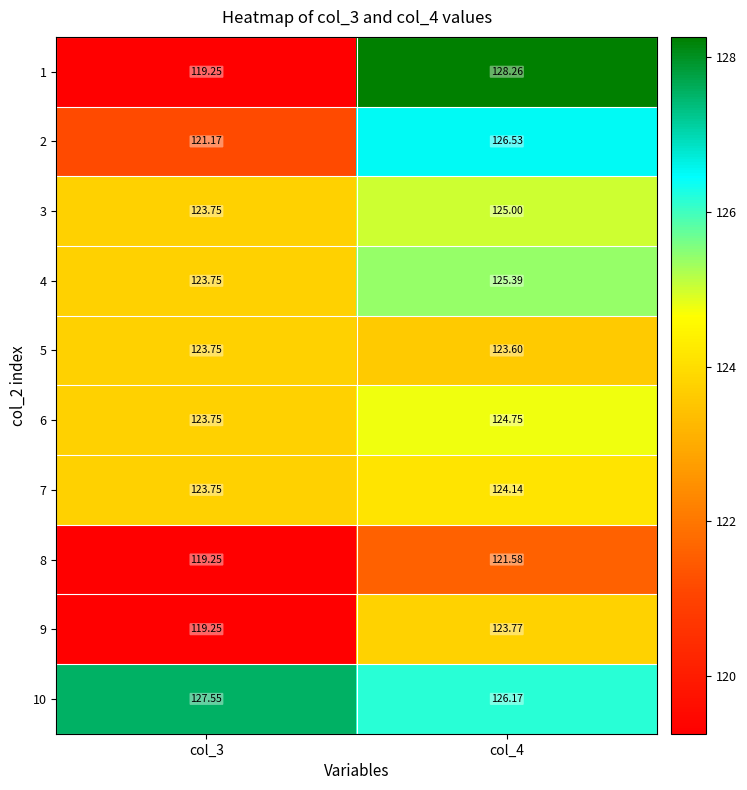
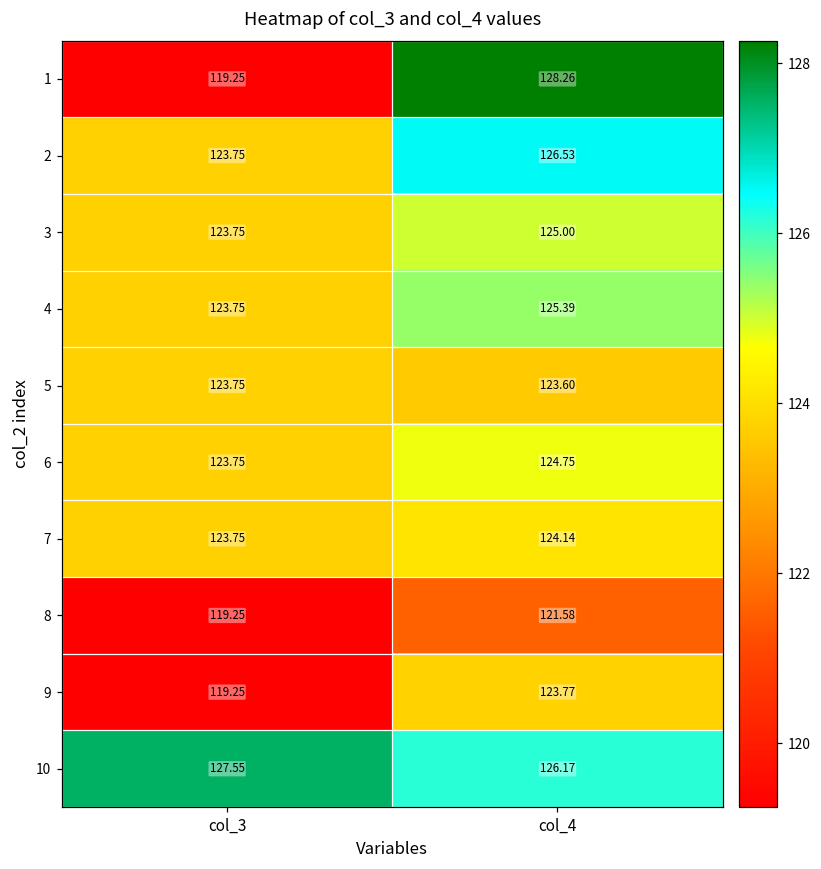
  {
    "2": {
-     "col_3": 121.17
+     "col_3": 123.75
    }
  }
